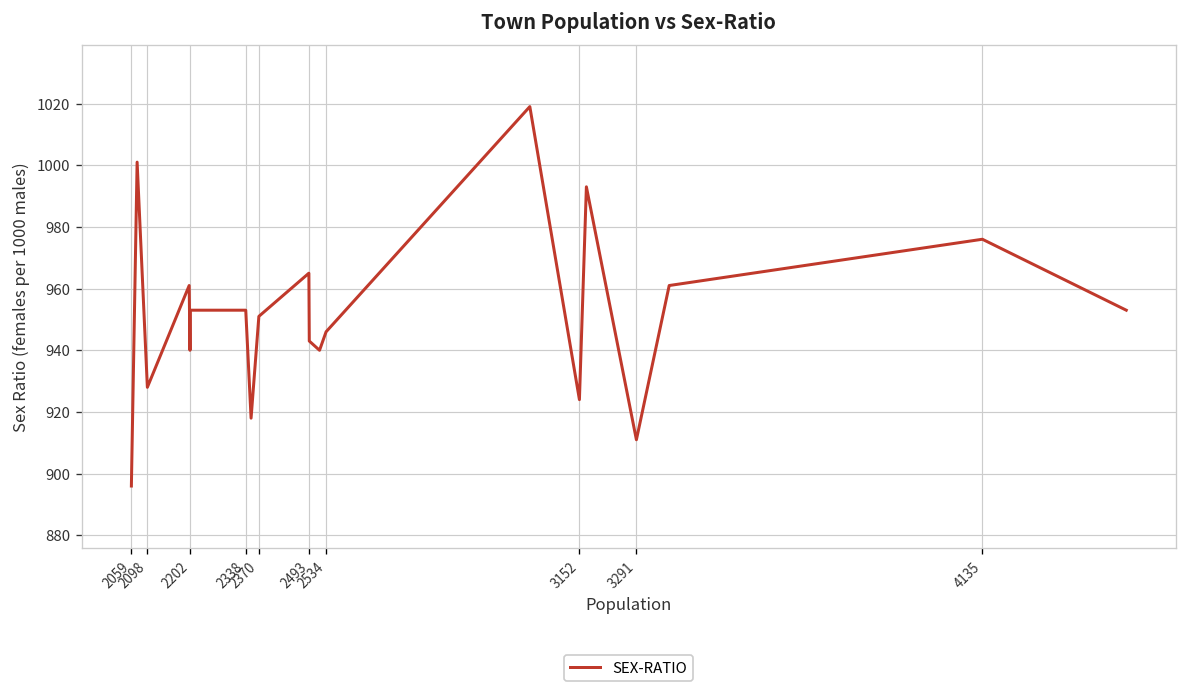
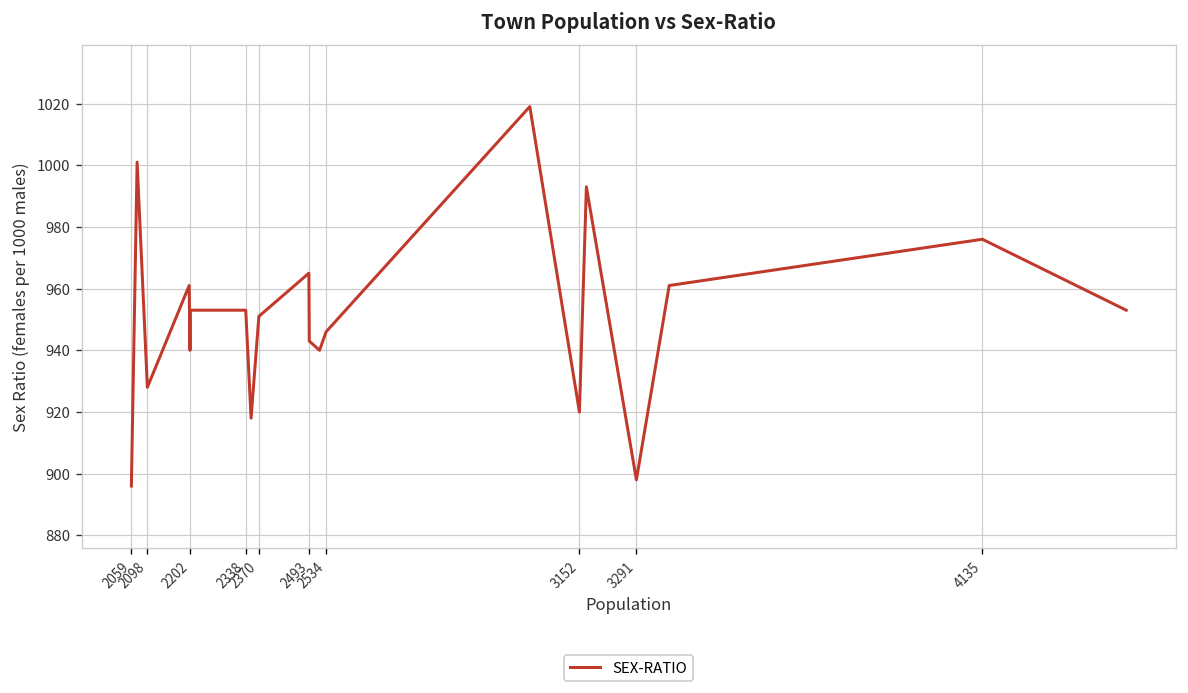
  {
    "2059": 896,
    "2098": 928,
    "2202": 940,
    "2338": 953,
    "2370": 951,
    "2493": 943,
    "2534": 946,
-   "3152": 924,
-   "3291": 911,
+   "3152": 920,
+   "3291": 898,
    "4135": 976
  }
